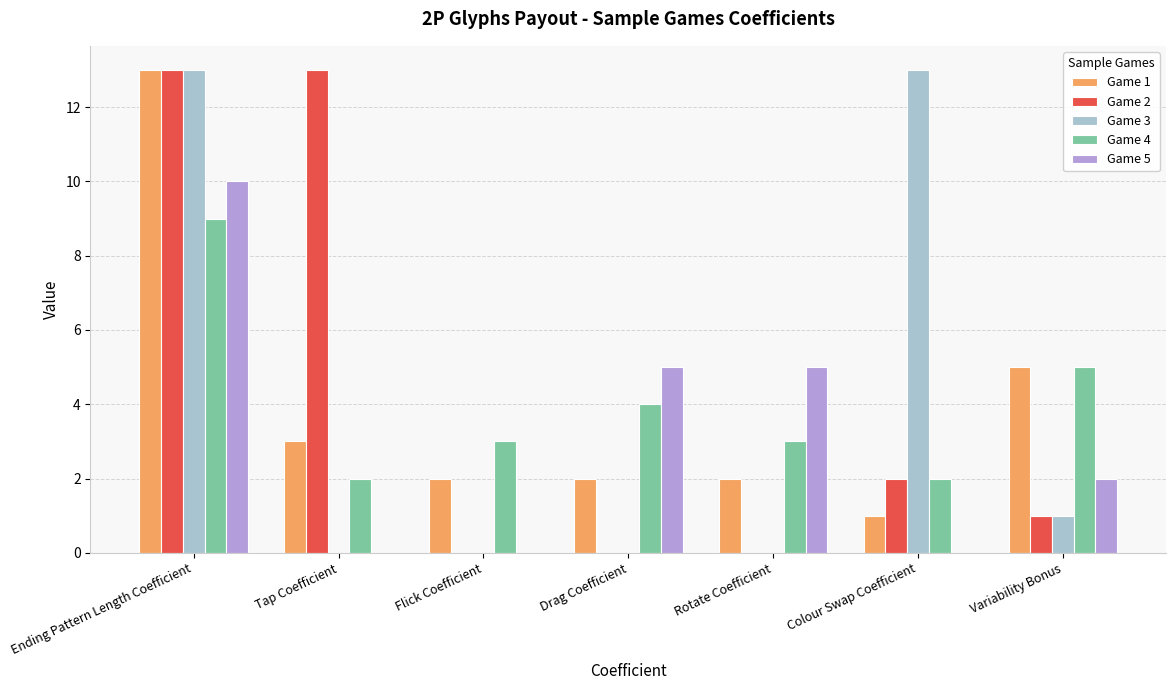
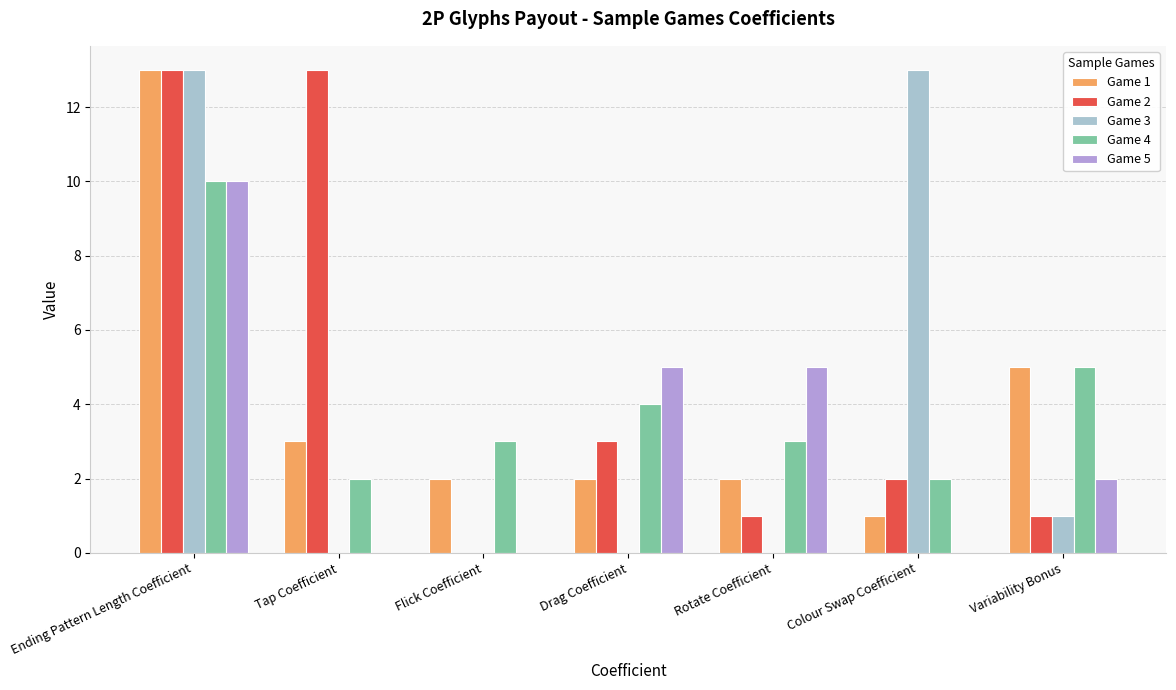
  {
    "Game 1": {
      "Ending Pattern Length Coefficient": 13,
      "Tap Coefficient": 3,
      "Flick Coefficient": 2,
      "Drag Coefficient": 2,
      "Rotate Coefficient": 2,
      "Colour Swap Coefficient": 1,
      "Variability Bonus": 5
    },
    "Game 2": {
      "Ending Pattern Length Coefficient": 13,
      "Tap Coefficient": 13,
      "Flick Coefficient": 0,
-     "Drag Coefficient": 0,
-     "Rotate Coefficient": 0,
+     "Drag Coefficient": 3,
+     "Rotate Coefficient": 1,
      "Colour Swap Coefficient": 2,
      "Variability Bonus": 1
    },
    "Game 4": {
-     "Ending Pattern Length Coefficient": 9,
+     "Ending Pattern Length Coefficient": 10,
      "Tap Coefficient": 2,
      "Flick Coefficient": 3,
      "Drag Coefficient": 4,
      "Rotate Coefficient": 3,
      "Colour Swap Coefficient": 2,
      "Variability Bonus": 5
    }
  }
